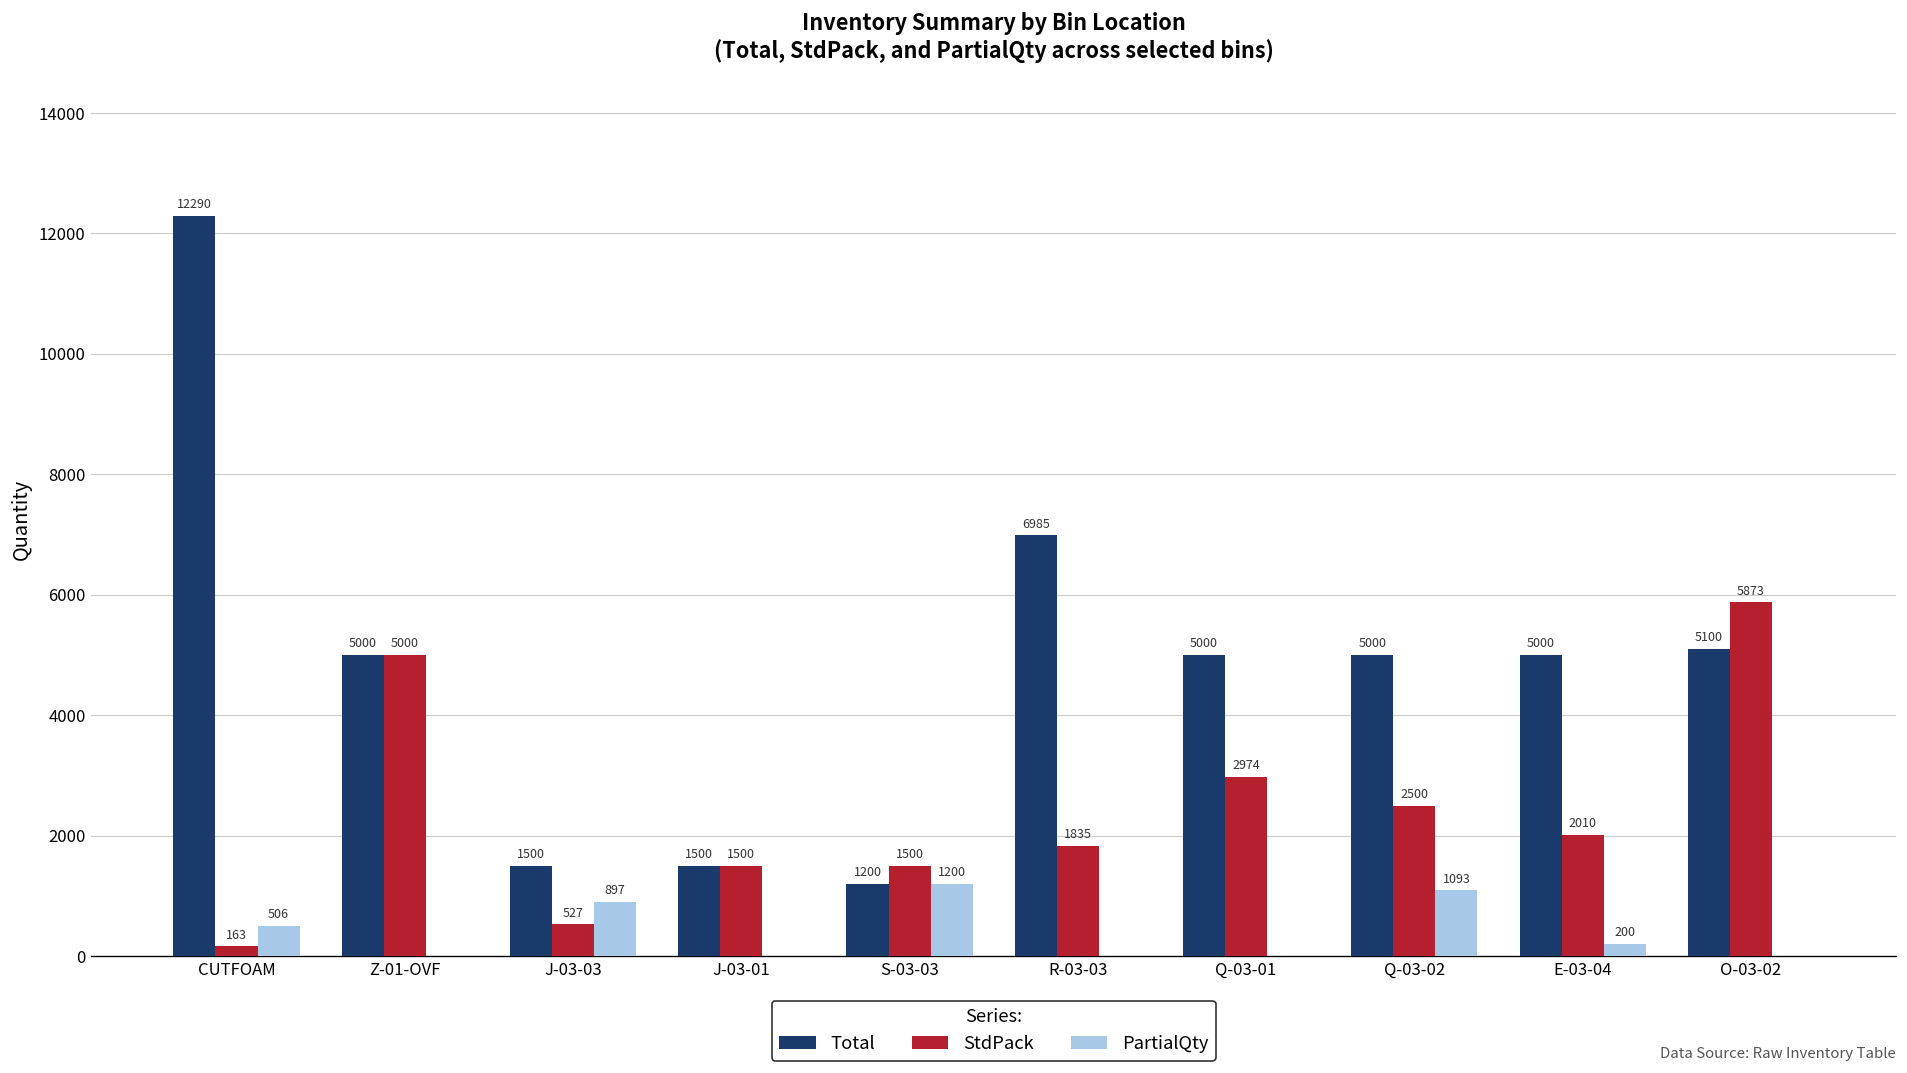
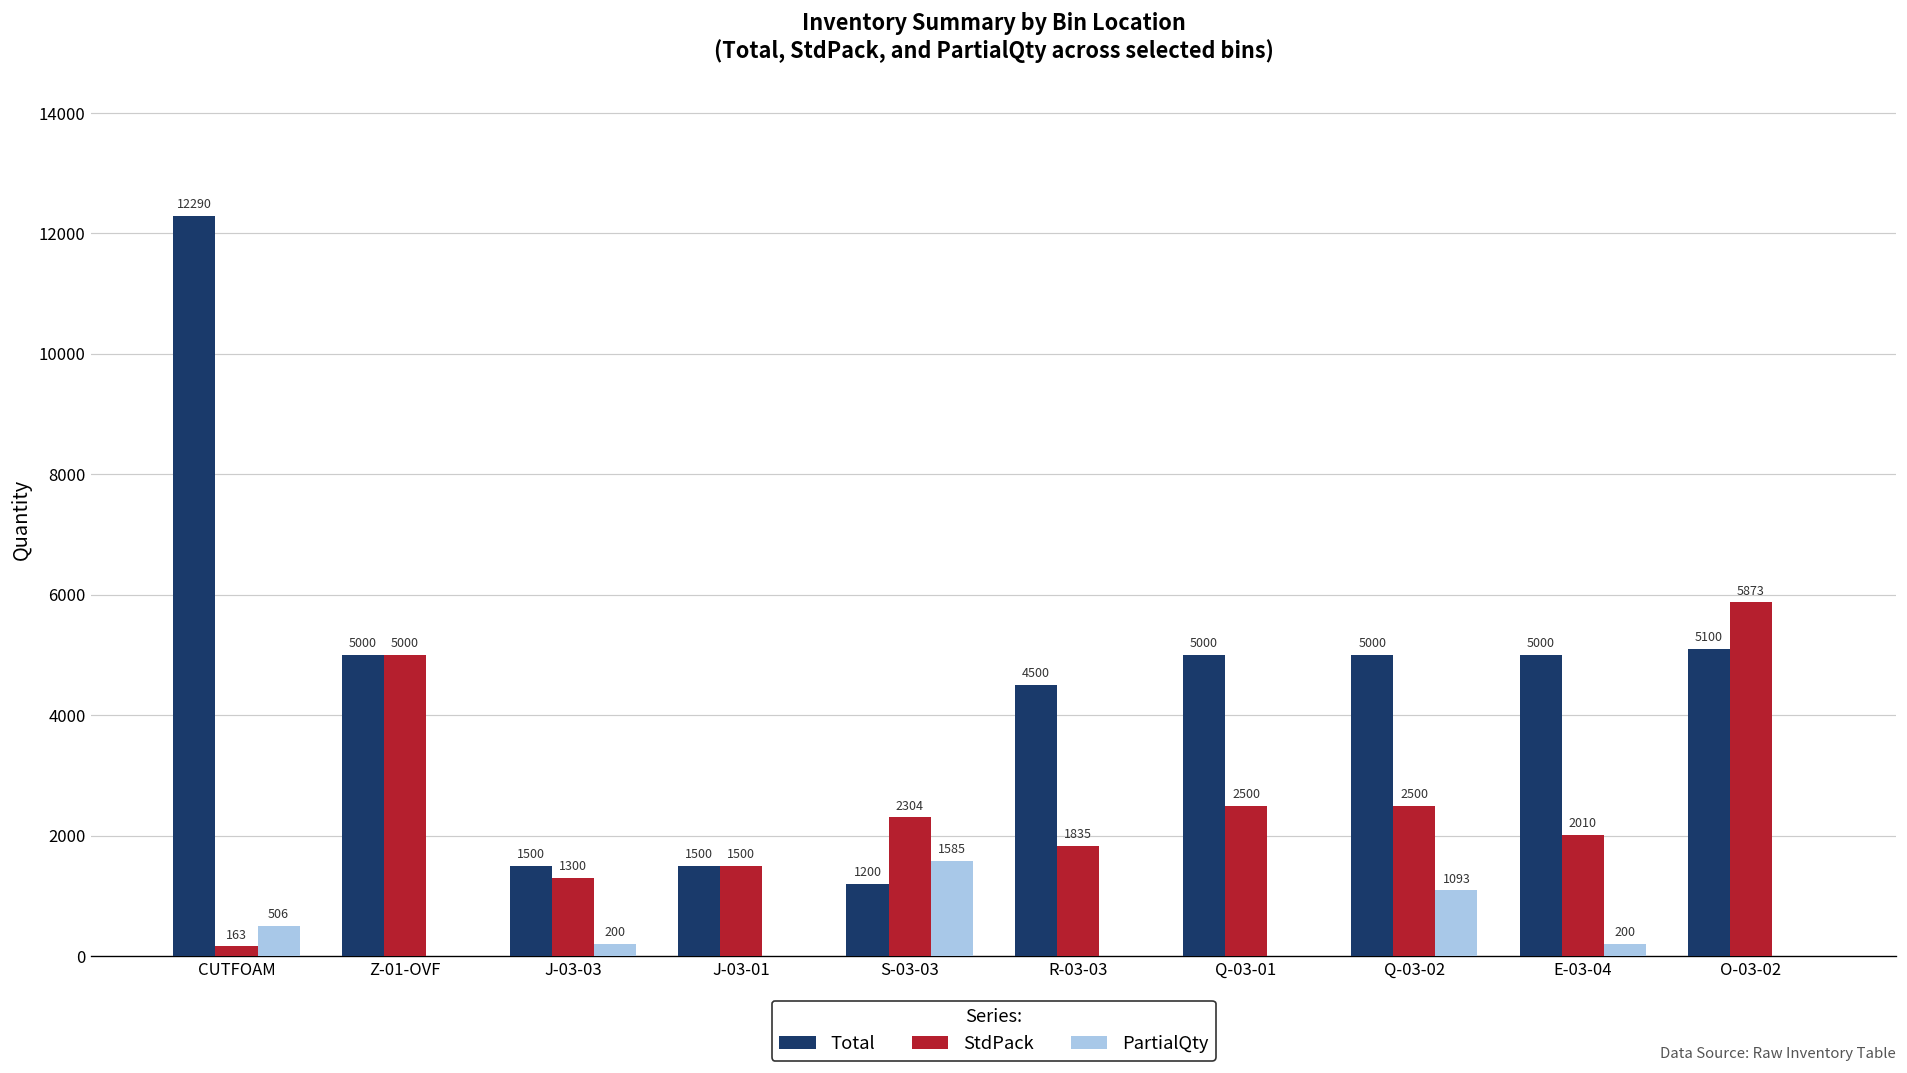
  {
    "Total": {
      "CUTFOAM": 12290,
      "Z-01-OVF": 5000,
      "J-03-03": 1500,
      "J-03-01": 1500,
      "S-03-03": 1200,
-     "R-03-03": 6985,
+     "R-03-03": 4500,
      "Q-03-01": 5000,
      "Q-03-02": 5000,
      "E-03-04": 5000,
      "O-03-02": 5100
    },
    "StdPack": {
      "CUTFOAM": 163,
      "Z-01-OVF": 5000,
-     "J-03-03": 527,
+     "J-03-03": 1300,
      "J-03-01": 1500,
-     "S-03-03": 1500,
+     "S-03-03": 2304,
      "R-03-03": 1835,
-     "Q-03-01": 2974,
+     "Q-03-01": 2500,
      "Q-03-02": 2500,
      "E-03-04": 2010,
      "O-03-02": 5873
    },
    "PartialQty": {
      "CUTFOAM": 506,
-     "J-03-03": 897,
-     "S-03-03": 1200,
+     "J-03-03": 200,
+     "S-03-03": 1585,
      "Q-03-02": 1093,
      "E-03-04": 200
    }
  }
